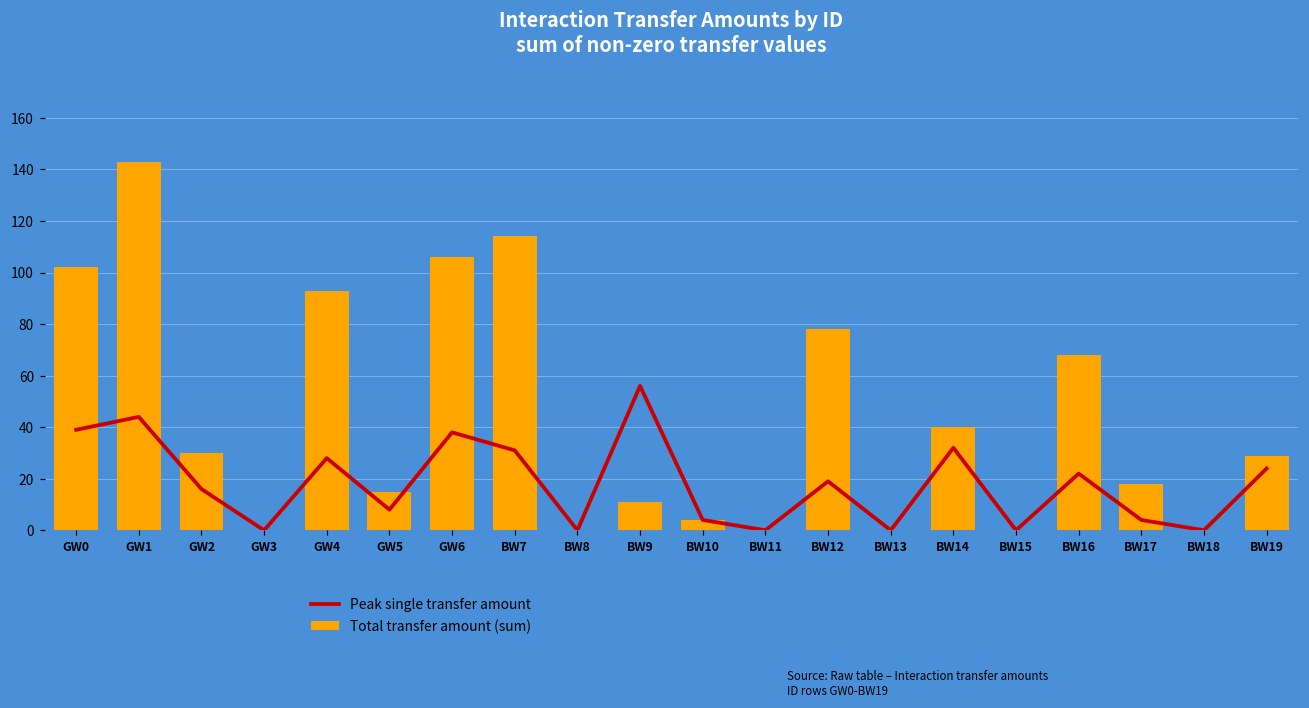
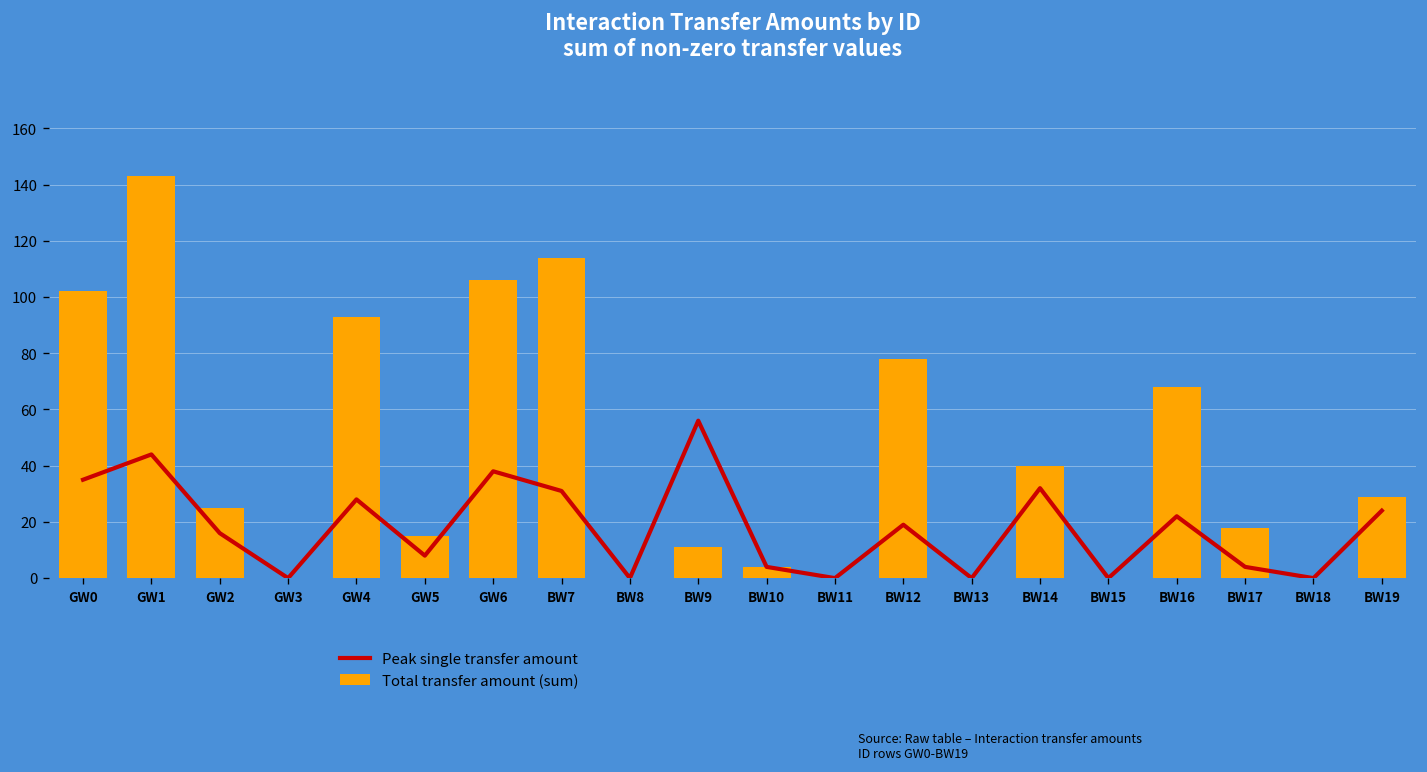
  {
    "Peak single transfer amount": {
-     "GW0": 39,
+     "GW0": 35,
      "GW1": 44,
      "GW2": 16,
      "GW3": 0,
      "GW4": 28,
      "GW5": 8,
      "GW6": 38,
      "BW7": 31,
      "BW8": 0,
      "BW9": 56,
      "BW10": 4,
      "BW11": 0,
      "BW12": 19,
      "BW13": 0,
      "BW14": 32,
      "BW15": 0,
      "BW16": 22,
      "BW17": 4,
      "BW18": 0,
      "BW19": 24
    },
    "Total transfer amount (sum)": {
      "GW0": 102,
      "GW1": 143,
-     "GW2": 30,
+     "GW2": 25,
      "GW3": 0,
      "GW4": 93,
      "GW5": 15,
      "GW6": 106,
      "BW7": 114,
      "BW8": 0,
      "BW9": 11,
      "BW10": 4,
      "BW11": 0,
      "BW12": 78,
      "BW13": 0,
      "BW14": 40,
      "BW15": 0,
      "BW16": 68,
      "BW17": 18,
      "BW18": 0,
      "BW19": 29
    }
  }
